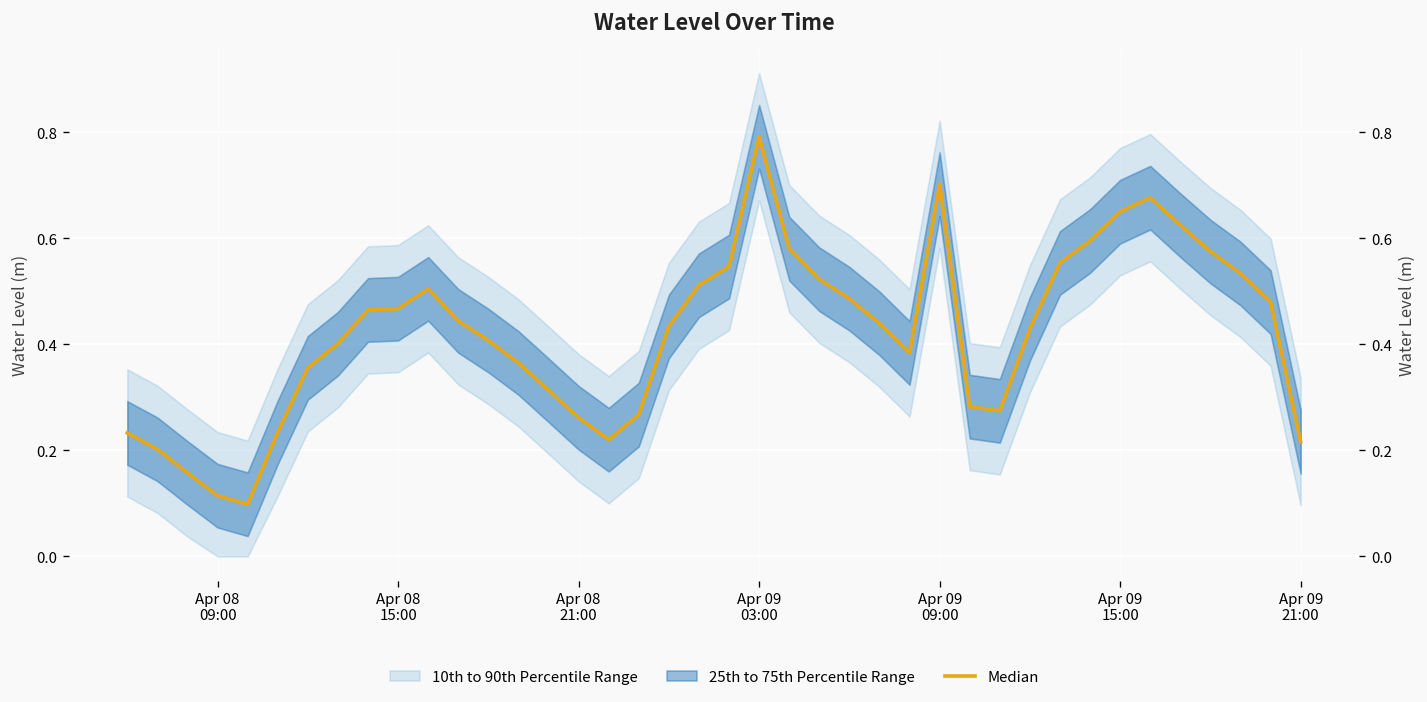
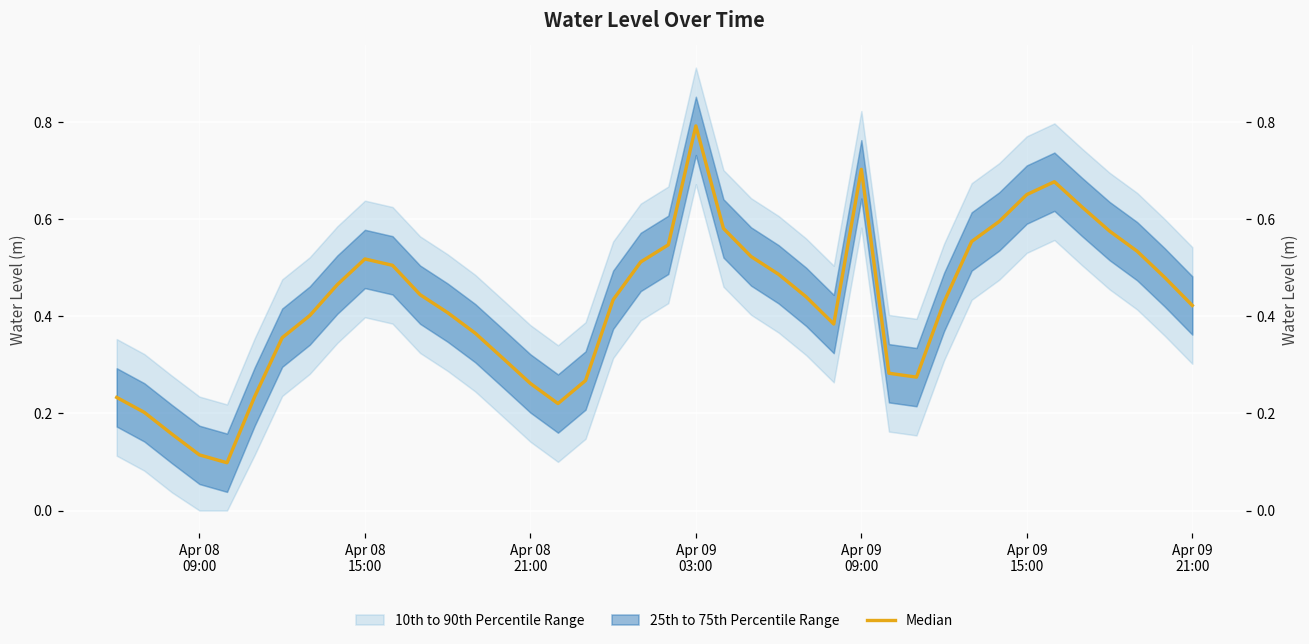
  {
    "Median": {
      "Apr 08 09:00": 0.11,
-     "Apr 08 15:00": 0.47,
+     "Apr 08 15:00": 0.52,
      "Apr 08 21:00": 0.26,
      "Apr 09 03:00": 0.79,
      "Apr 09 09:00": 0.70,
      "Apr 09 15:00": 0.65,
-     "Apr 09 21:00": 0.22
+     "Apr 09 21:00": 0.42
    },
    "10th to 90th Percentile Range": {
      "Apr 08 09:00": 0.23
    }
  }
